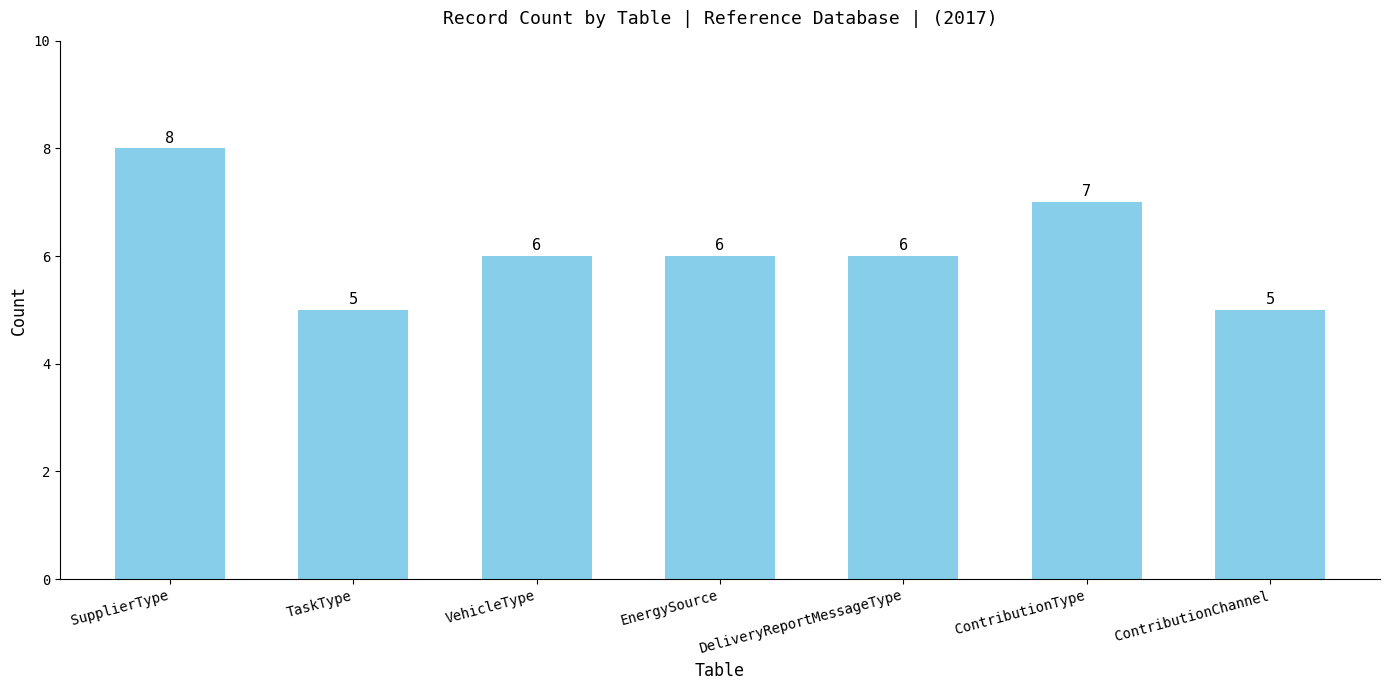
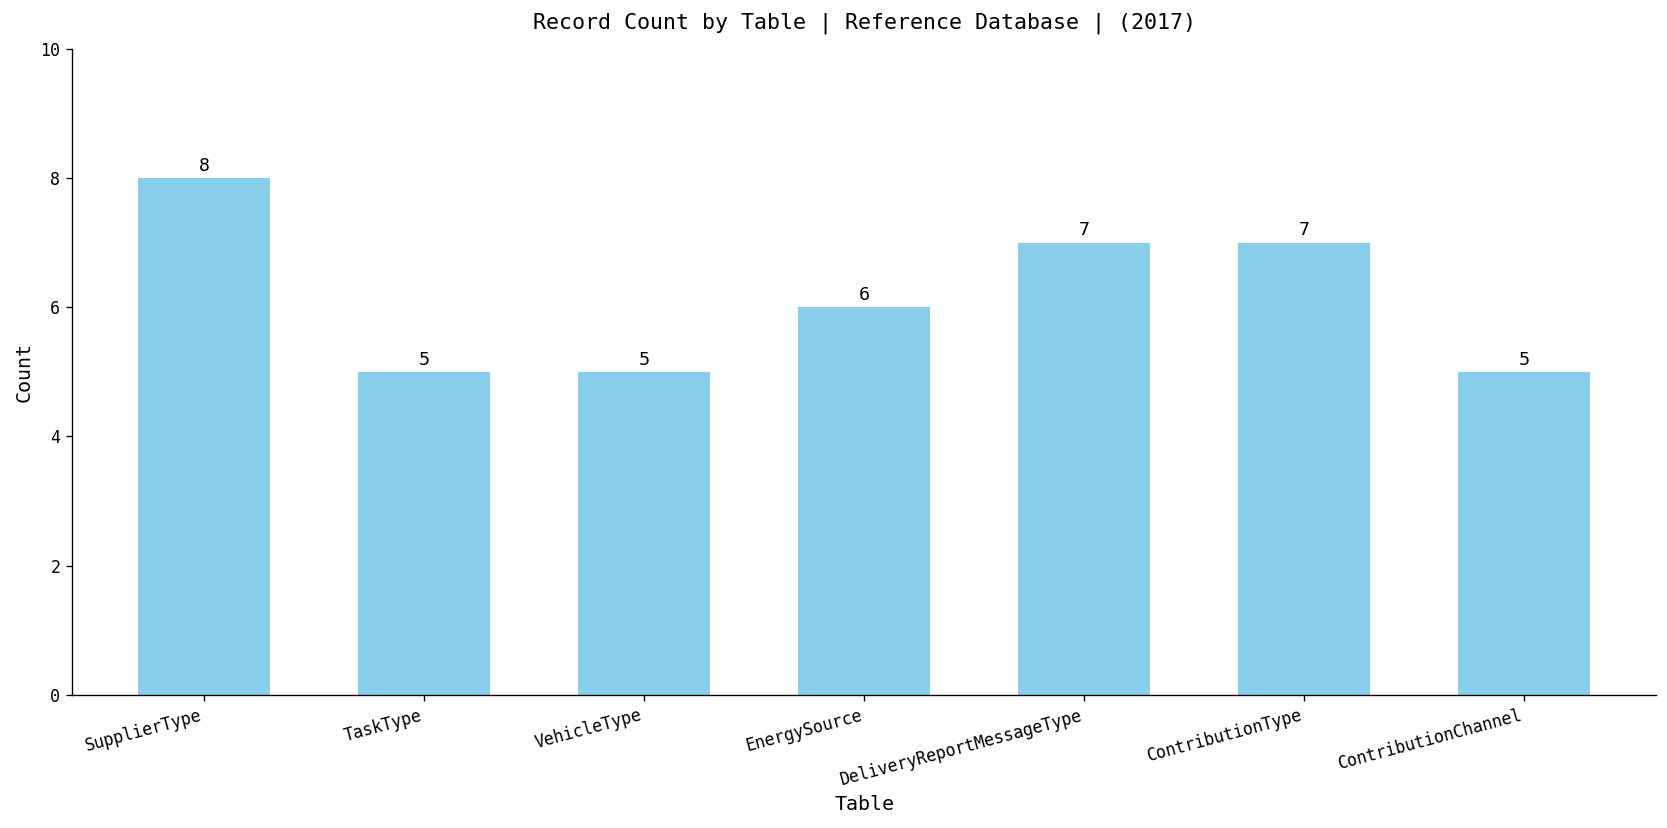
  {
    "SupplierType": 8,
    "TaskType": 5,
-   "VehicleType": 6,
+   "VehicleType": 5,
    "EnergySource": 6,
-   "DeliveryReportMessageType": 6,
+   "DeliveryReportMessageType": 7,
    "ContributionType": 7,
    "ContributionChannel": 5
  }
